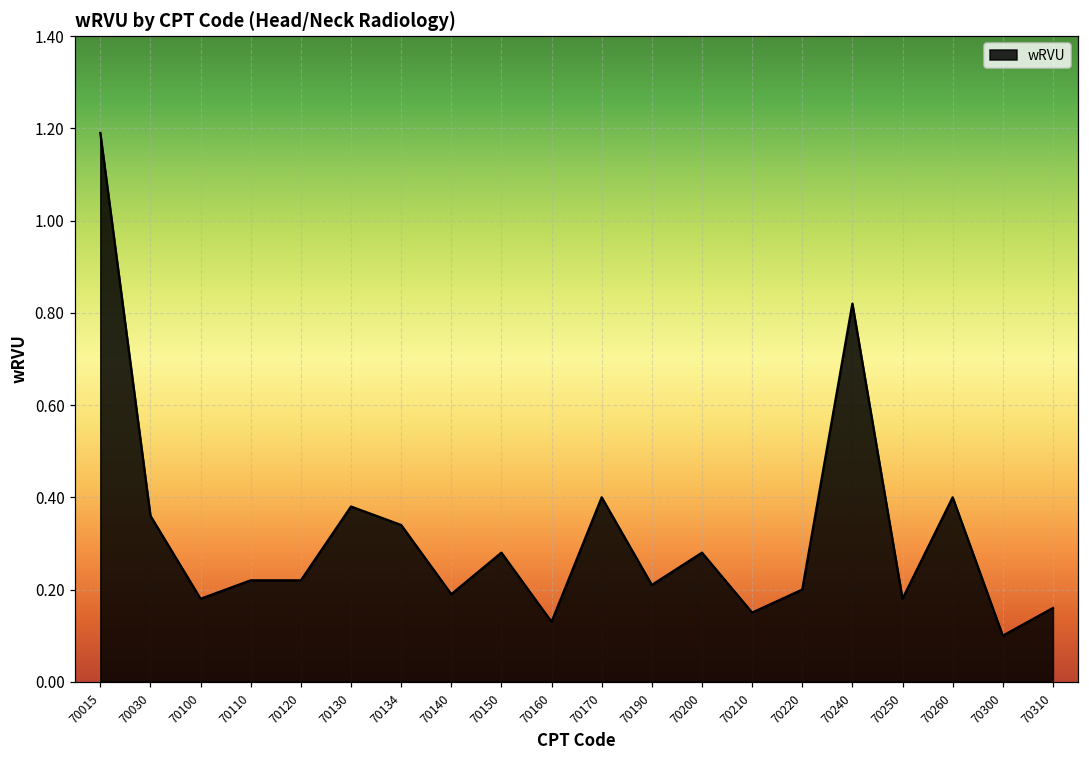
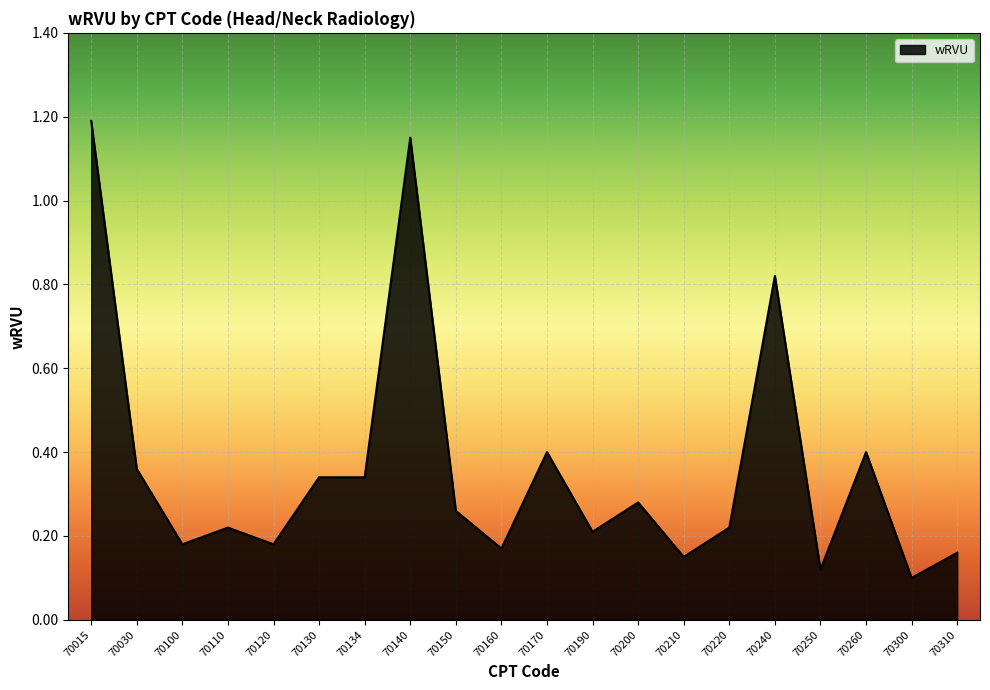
  {
    "70015": 1.19,
    "70030": 0.36,
    "70100": 0.18,
    "70110": 0.22,
-   "70120": 0.22,
-   "70130": 0.38,
+   "70120": 0.18,
+   "70130": 0.34,
    "70134": 0.34,
-   "70140": 0.19,
-   "70150": 0.28,
-   "70160": 0.13,
+   "70140": 1.15,
+   "70150": 0.26,
+   "70160": 0.17,
    "70170": 0.40,
    "70190": 0.21,
    "70200": 0.28,
    "70210": 0.15,
-   "70220": 0.20,
+   "70220": 0.22,
    "70240": 0.82,
-   "70250": 0.18,
+   "70250": 0.12,
    "70260": 0.40,
    "70300": 0.10,
    "70310": 0.16
  }
